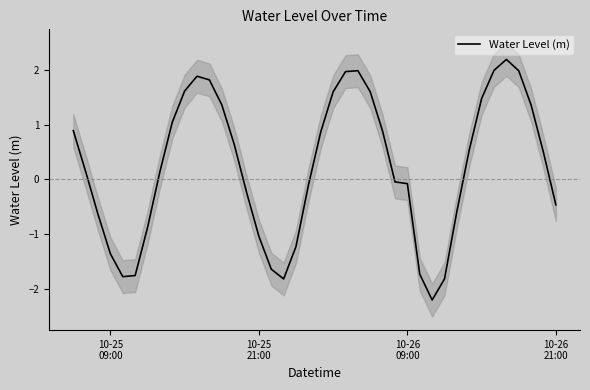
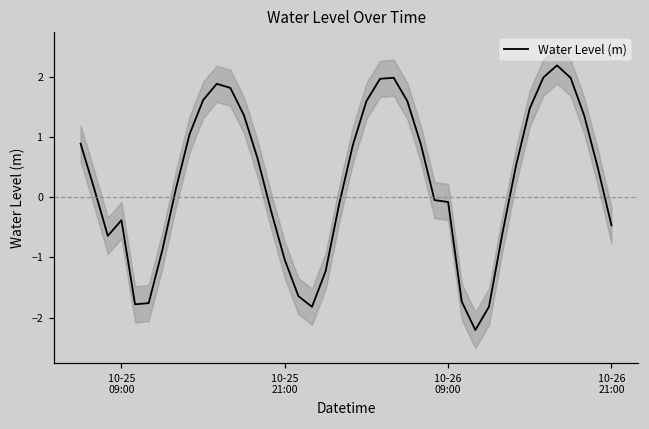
  {
    "Water Level (m)": {
-     "10-25 09:00": -1.4,
+     "10-25 09:00": -0.4,
      "10-25 21:00": -1.0,
      "10-26 09:00": -0.1,
      "10-26 21:00": -0.5
    }
  }
